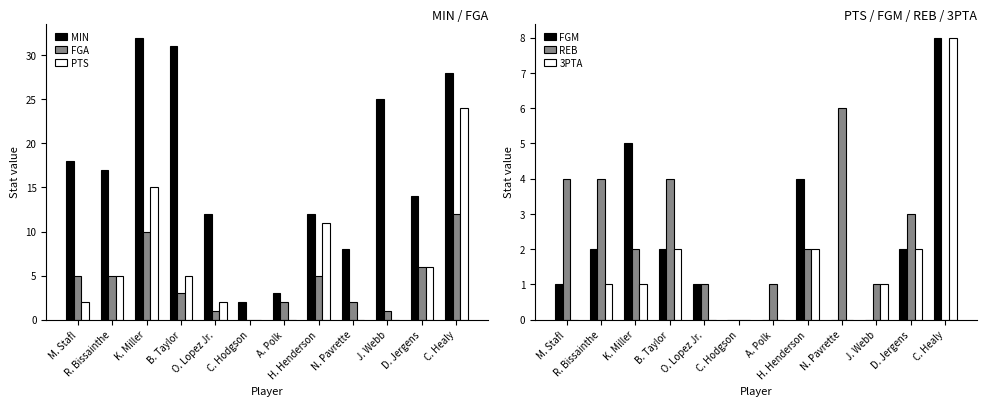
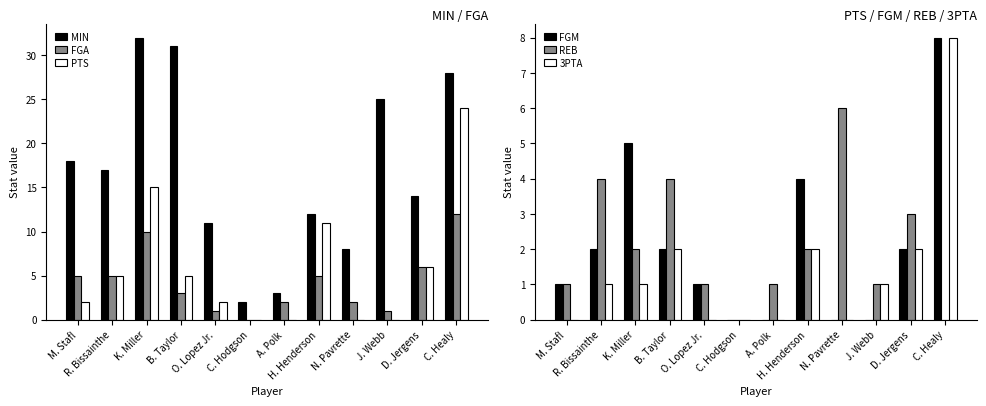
  {
    "MIN / FGA": {
      "MIN": {
        "M. Stafl": 18,
        "R. Bissainthe": 17,
        "K. Miller": 32,
        "B. Taylor": 31,
-       "O. Lopez Jr.": 12,
+       "O. Lopez Jr.": 11,
        "C. Hodgson": 2,
        "A. Polk": 3,
        "H. Henderson": 12,
        "N. Pavrette": 8,
        "J. Webb": 25,
        "D. Jergens": 14,
        "C. Healy": 28
      },
      "FGA": {
        "M. Stafl": 5,
        "R. Bissainthe": 5,
        "K. Miller": 10,
        "B. Taylor": 3,
        "O. Lopez Jr.": 1,
        "C. Hodgson": 0,
        "A. Polk": 2,
        "H. Henderson": 5,
        "N. Pavrette": 2,
        "J. Webb": 1,
        "D. Jergens": 6,
        "C. Healy": 12
      },
      "PTS": {
        "M. Stafl": 2,
        "R. Bissainthe": 5,
        "K. Miller": 15,
        "B. Taylor": 5,
        "O. Lopez Jr.": 2,
        "C. Hodgson": 0,
        "A. Polk": 0,
        "H. Henderson": 11,
        "N. Pavrette": 0,
        "J. Webb": 0,
        "D. Jergens": 6,
        "C. Healy": 24
      }
    },
    "PTS / FGM / REB / 3PTA": {
      "FGM": {
        "M. Stafl": 1,
        "R. Bissainthe": 2,
        "K. Miller": 5,
        "B. Taylor": 2,
        "O. Lopez Jr.": 1,
        "C. Hodgson": 0,
        "A. Polk": 0,
        "H. Henderson": 4,
        "N. Pavrette": 0,
        "J. Webb": 0,
        "D. Jergens": 2,
        "C. Healy": 8
      },
      "REB": {
-       "M. Stafl": 4,
+       "M. Stafl": 1,
        "R. Bissainthe": 4,
        "K. Miller": 2,
        "B. Taylor": 4,
        "O. Lopez Jr.": 1,
        "C. Hodgson": 0,
        "A. Polk": 1,
        "H. Henderson": 2,
        "N. Pavrette": 6,
        "J. Webb": 1,
        "D. Jergens": 3,
        "C. Healy": 0
      },
      "3PTA": {
        "M. Stafl": 0,
        "R. Bissainthe": 1,
        "K. Miller": 1,
        "B. Taylor": 2,
        "O. Lopez Jr.": 0,
        "C. Hodgson": 0,
        "A. Polk": 0,
        "H. Henderson": 2,
        "N. Pavrette": 0,
        "J. Webb": 1,
        "D. Jergens": 2,
        "C. Healy": 8
      }
    }
  }
